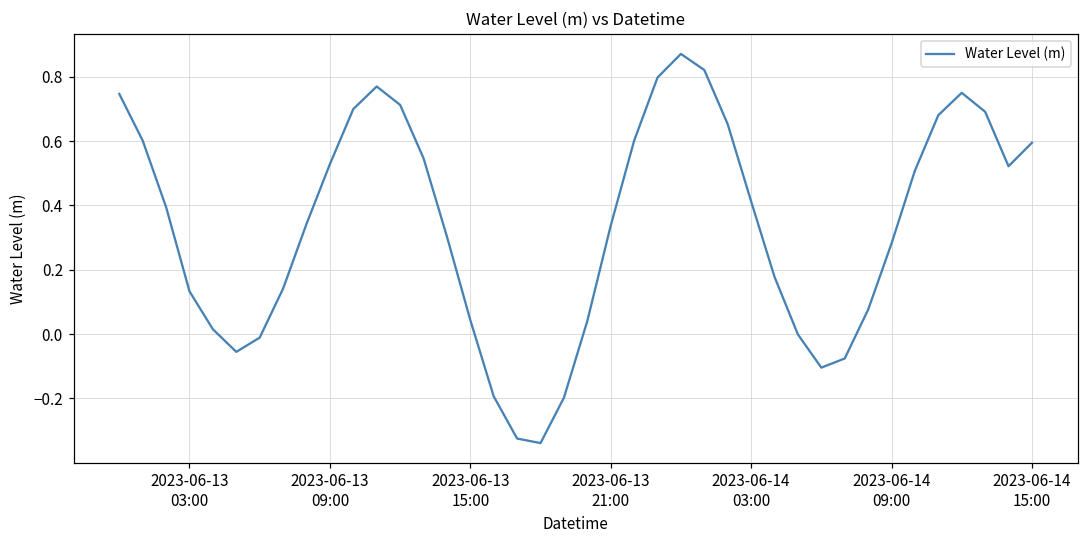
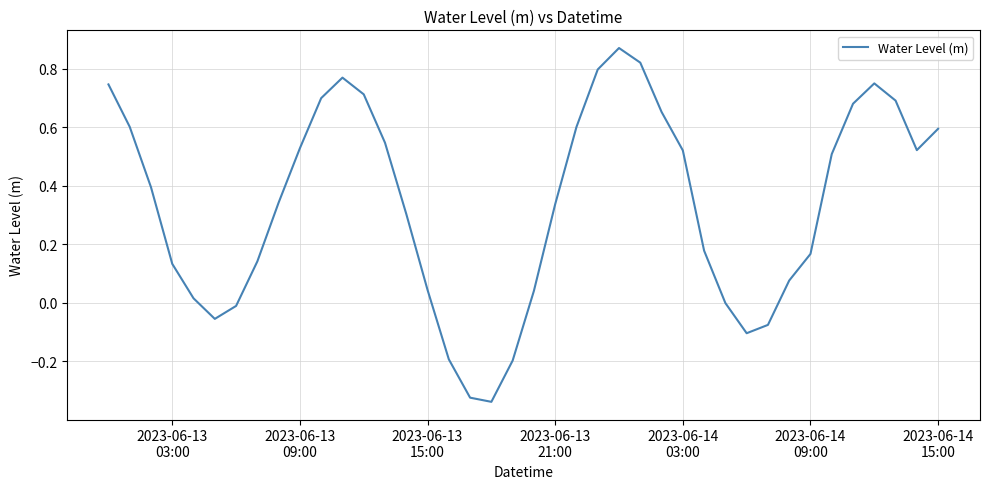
  {
    "2023-06-13 03:00": 0.13,
    "2023-06-13 09:00": 0.53,
    "2023-06-13 15:00": 0.04,
    "2023-06-13 21:00": 0.34,
-   "2023-06-14 03:00": 0.41,
-   "2023-06-14 09:00": 0.28,
+   "2023-06-14 03:00": 0.52,
+   "2023-06-14 09:00": 0.17,
    "2023-06-14 15:00": 0.60
  }
